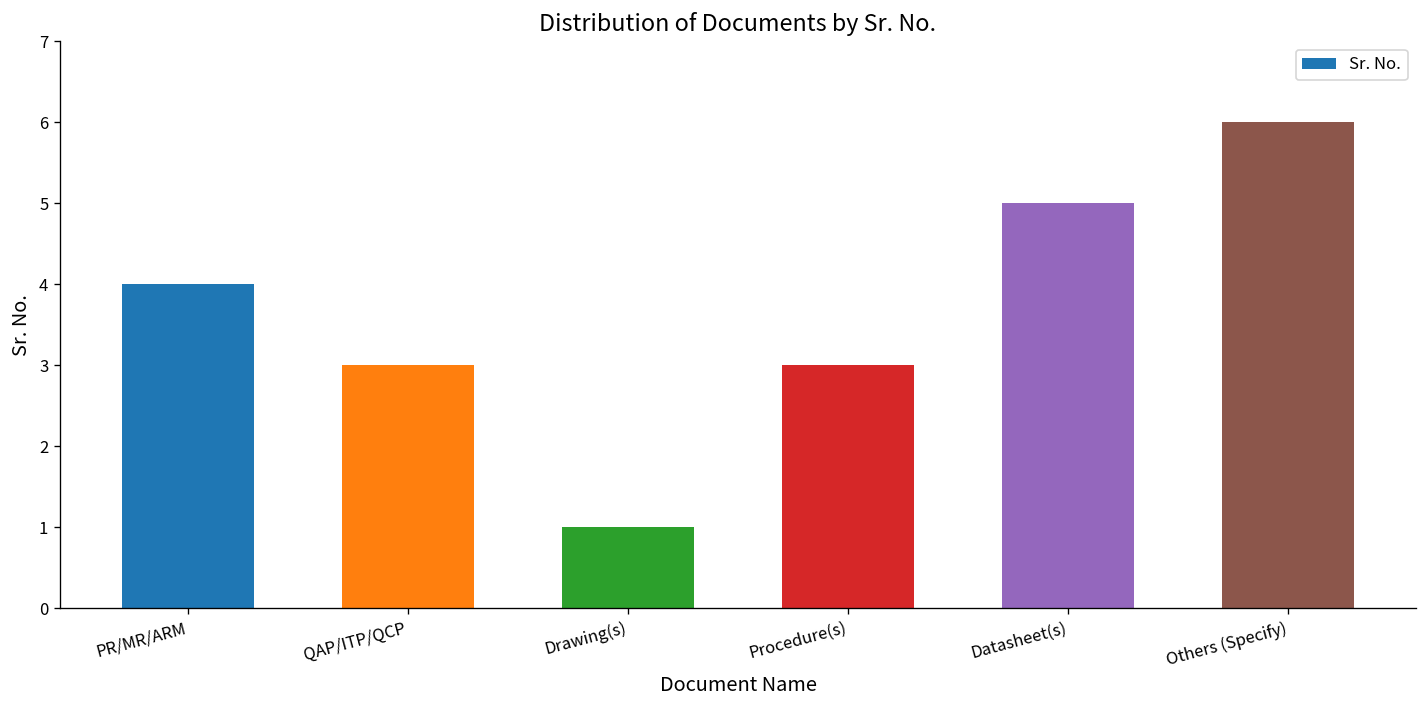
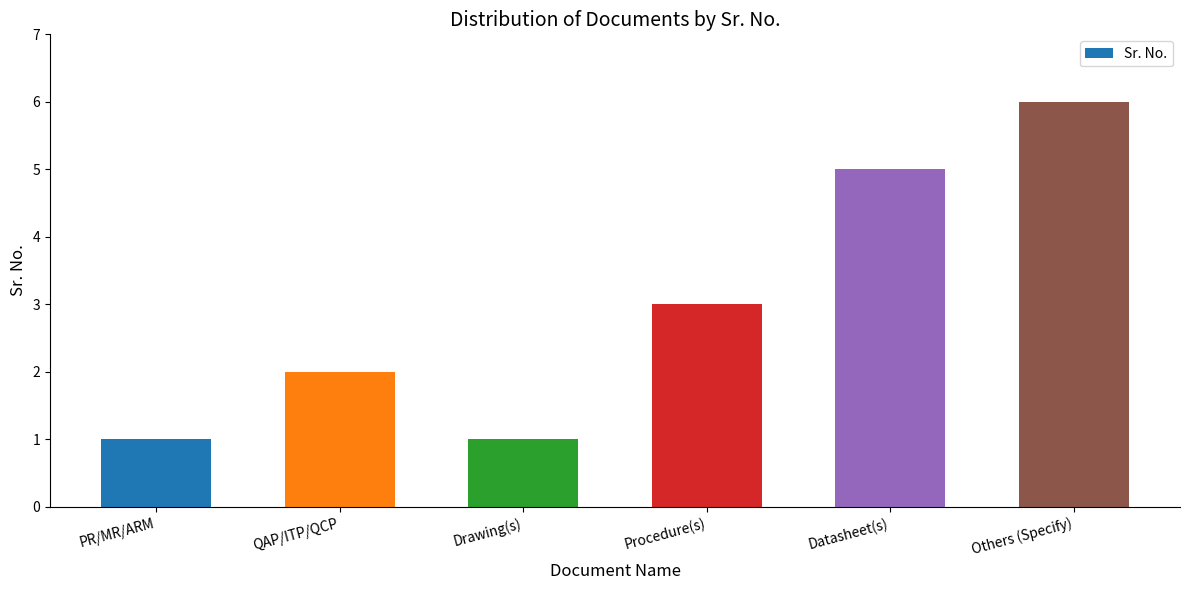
  {
-   "PR/MR/ARM": 4,
-   "QAP/ITP/QCP": 3,
+   "PR/MR/ARM": 1,
+   "QAP/ITP/QCP": 2,
    "Drawing(s)": 1,
    "Procedure(s)": 3,
    "Datasheet(s)": 5,
    "Others (Specify)": 6
  }
